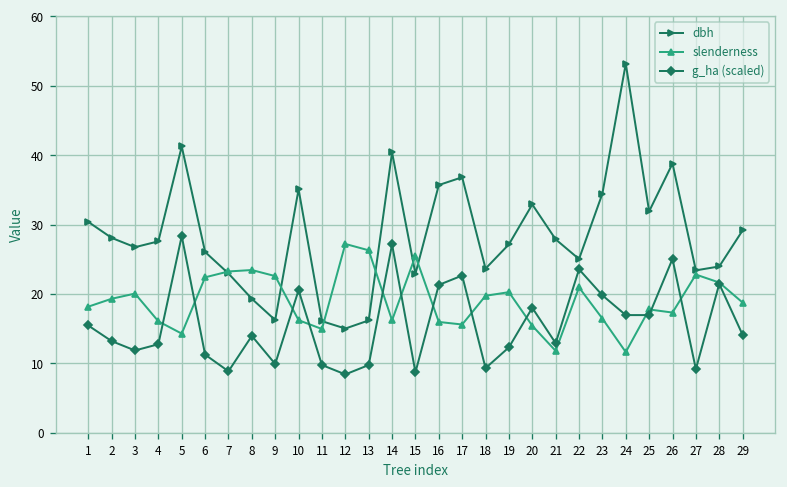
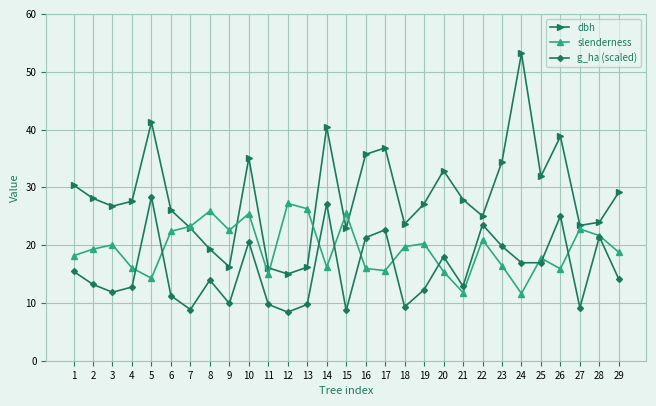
  {
    "slenderness": {
      "1": 18,
      "2": 19,
      "3": 20,
      "4": 16,
      "5": 14,
      "6": 22,
-     "8": 23,
+     "8": 26,
      "9": 23,
-     "10": 16,
+     "10": 25,
      "11": 15,
      "12": 27,
      "13": 26,
      "14": 16,
      "15": 25,
      "16": 16,
      "17": 16,
      "18": 20,
      "19": 20,
      "20": 15,
      "21": 12,
      "22": 21,
      "23": 16,
      "24": 12,
      "25": 18,
-     "26": 17,
+     "26": 16,
      "27": 23,
      "29": 19
    }
  }
